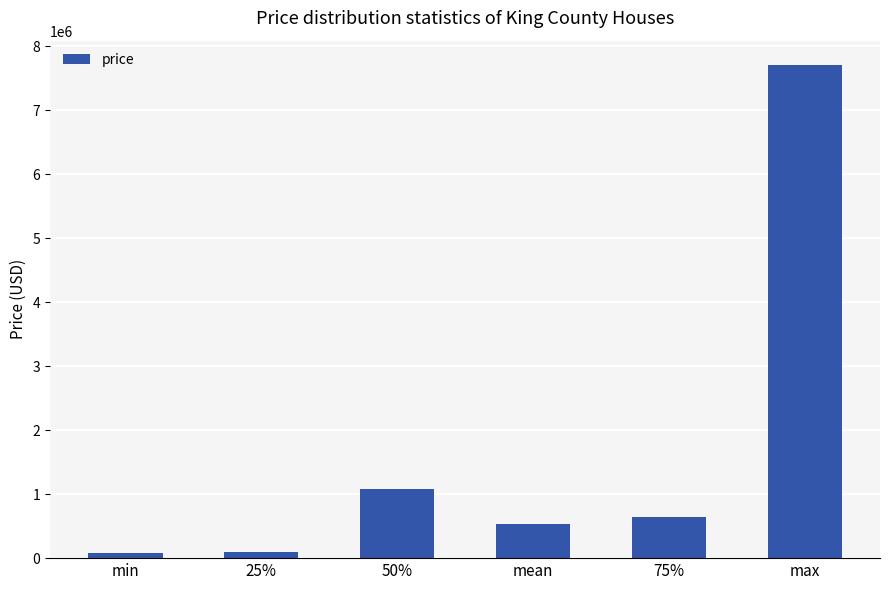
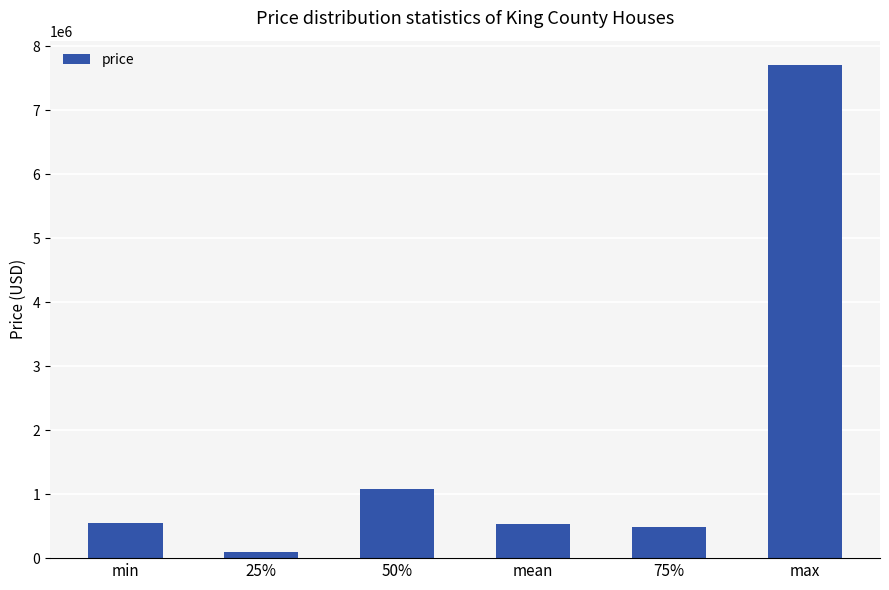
  {
-   "min": 100000,
+   "min": 500000,
    "25%": 100000,
    "50%": 1100000,
    "mean": 500000,
-   "75%": 600000,
+   "75%": 500000,
    "max": 7700000
  }
